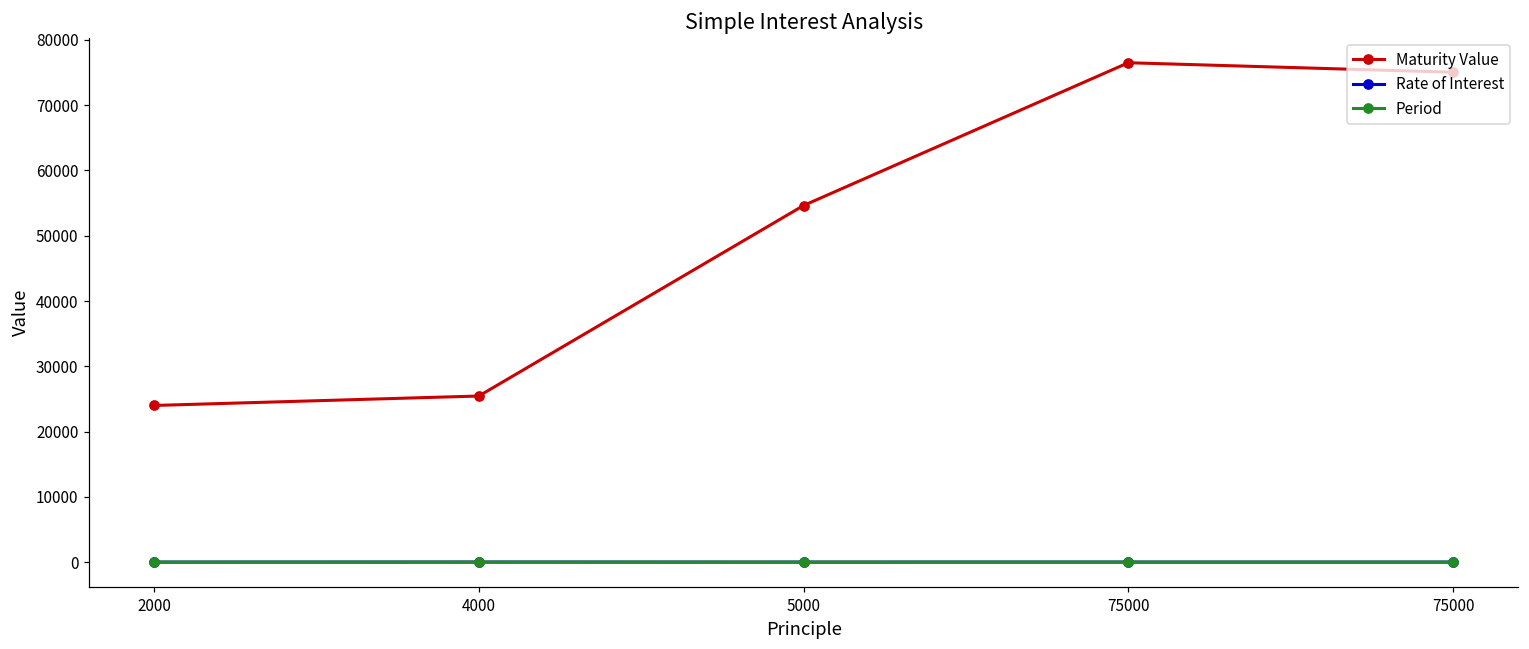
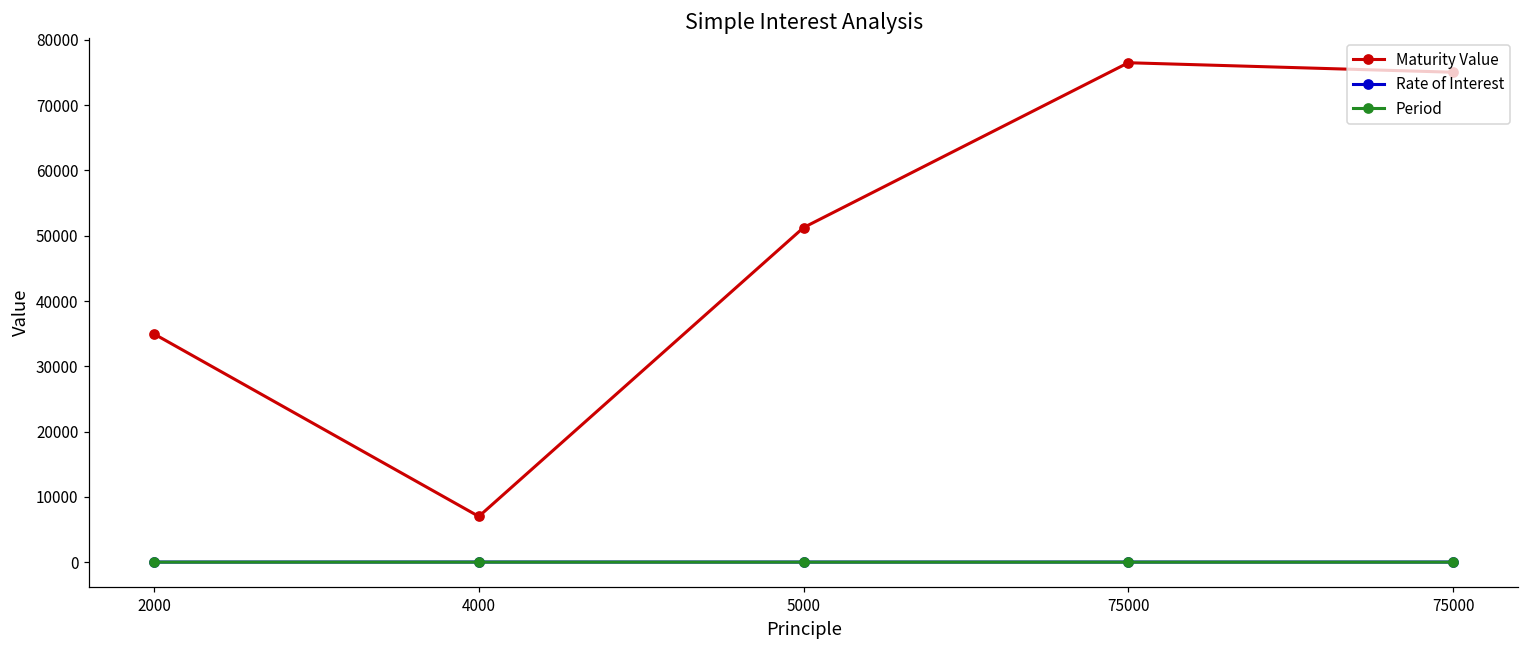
  {
    "Maturity Value": {
-     "2000": 24000,
-     "4000": 25000,
-     "5000": 55000
+     "2000": 35000,
+     "4000": 7000,
+     "5000": 51000
    },
    "Period": {
      "2000": 0,
      "4000": 0,
      "5000": 0
    }
  }
